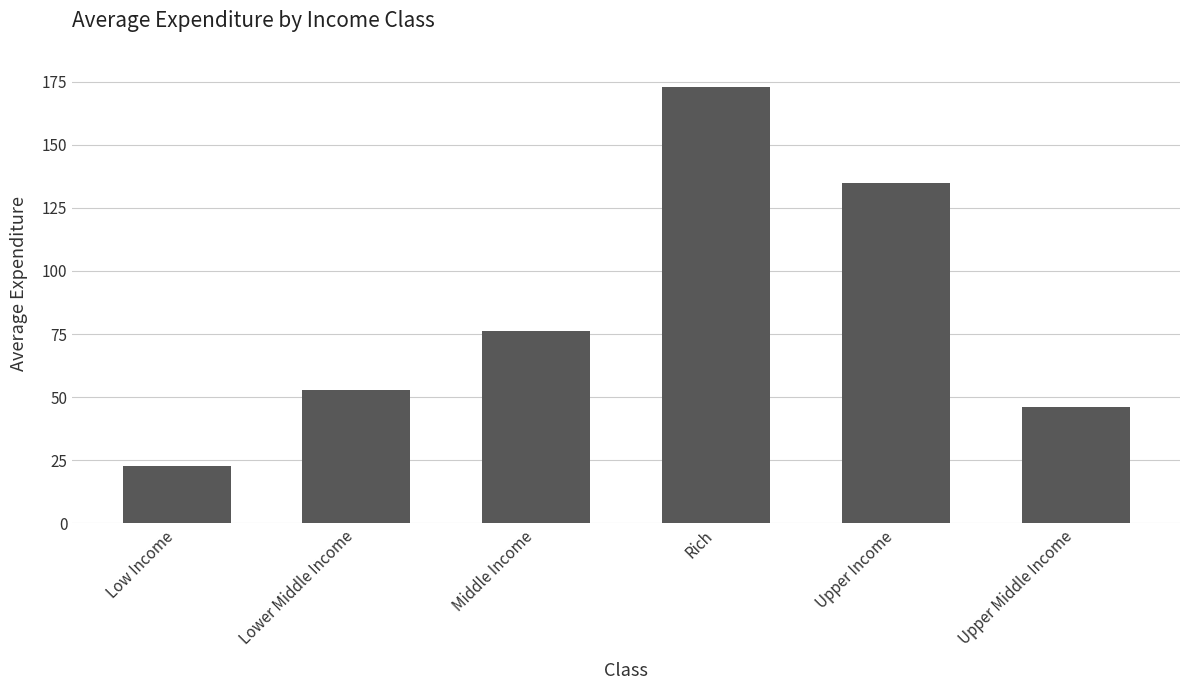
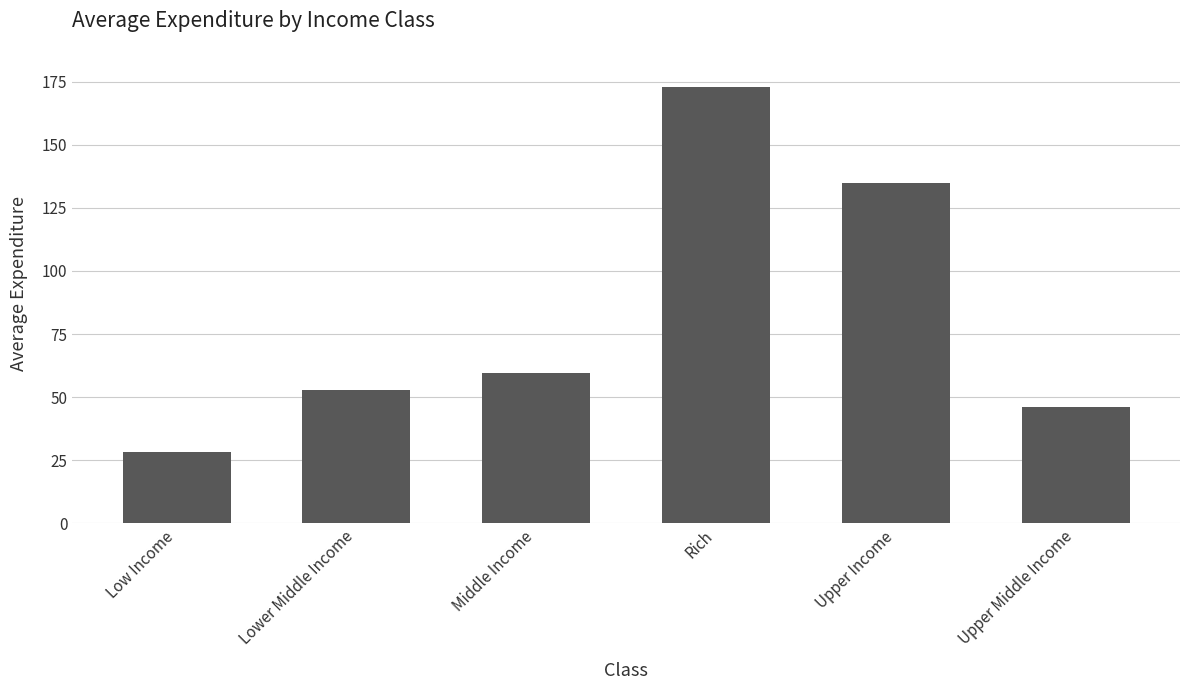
  {
-   "Low Income": 23,
+   "Low Income": 28,
    "Lower Middle Income": 53,
-   "Middle Income": 76,
+   "Middle Income": 60,
    "Rich": 173,
    "Upper Income": 135,
    "Upper Middle Income": 46
  }
